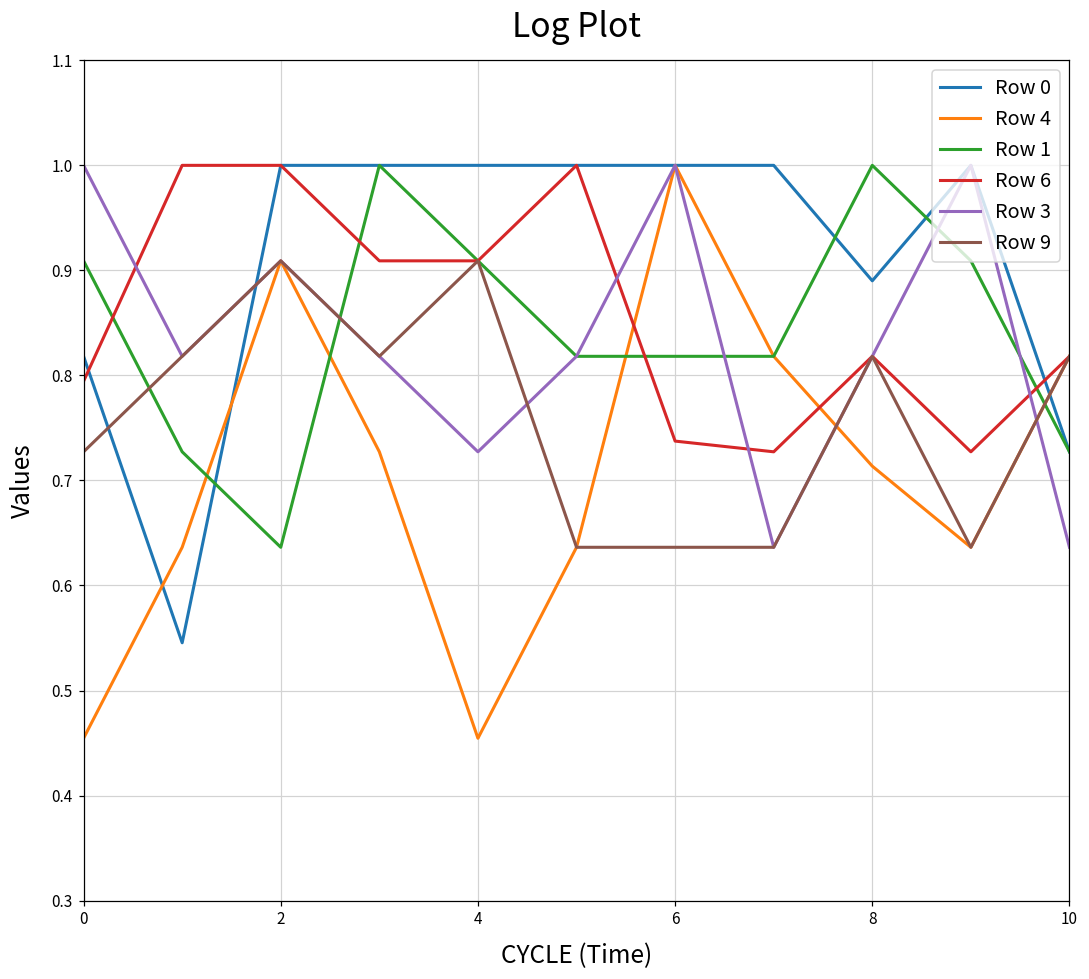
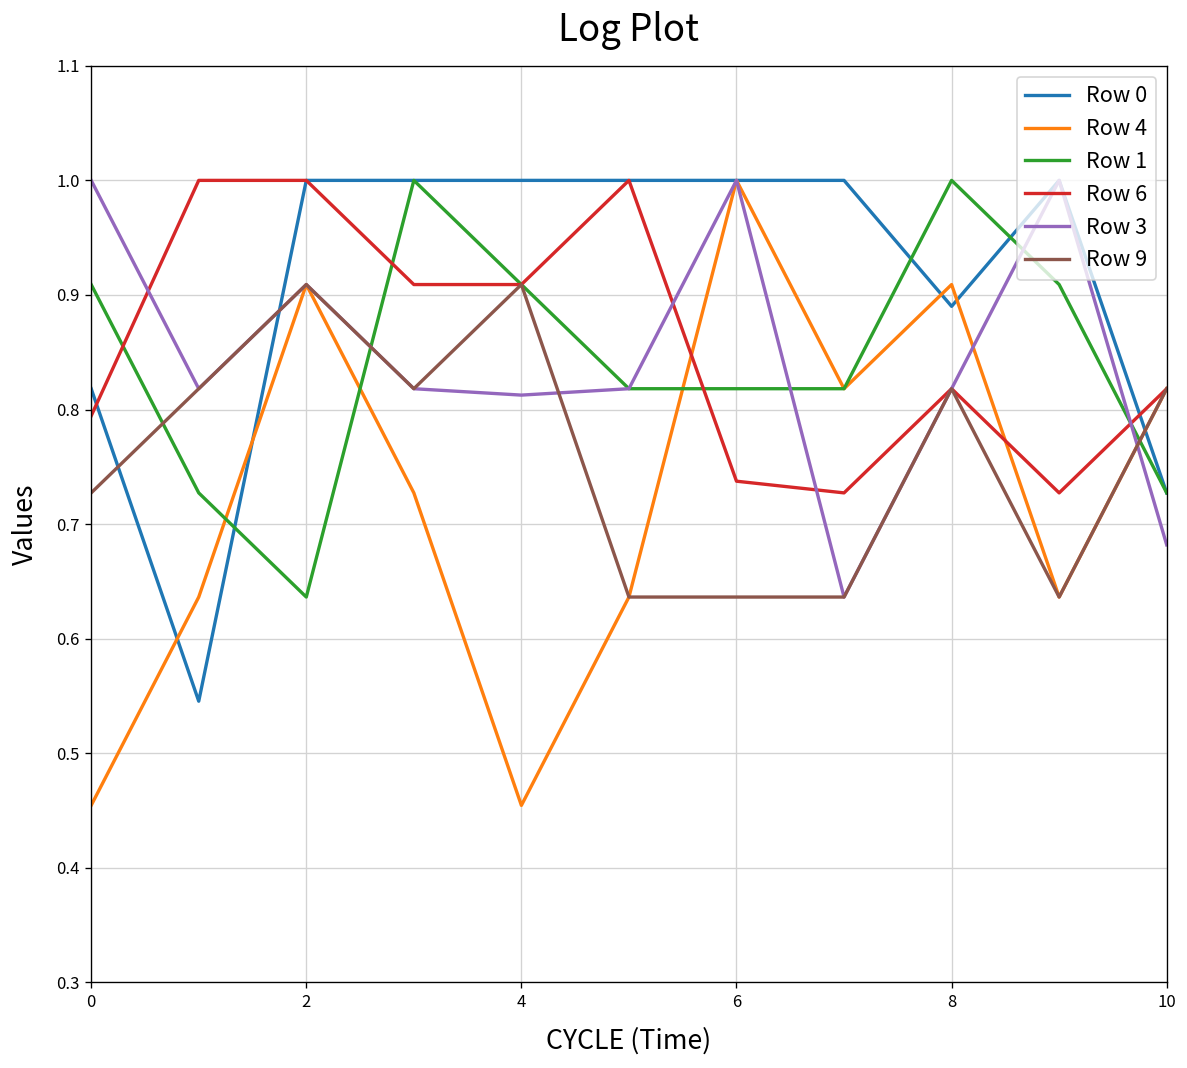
  {
    "Row 0": {
      "0": 0.82,
      "4": 1.00,
      "8": 0.89
    },
    "Row 4": {
      "0": 0.45,
      "4": 0.45,
-     "8": 0.71
+     "8": 0.91
    },
    "Row 1": {
      "0": 0.91,
      "2": 0.64,
      "6": 0.82,
      "8": 1.00
    },
    "Row 6": {
      "0": 0.79,
      "6": 0.74
    },
    "Row 3": {
      "0": 1.00,
-     "4": 0.73,
-     "10": 0.64
+     "4": 0.81,
+     "10": 0.68
    },
    "Row 9": {
      "0": 0.73,
      "6": 0.64
    }
  }
